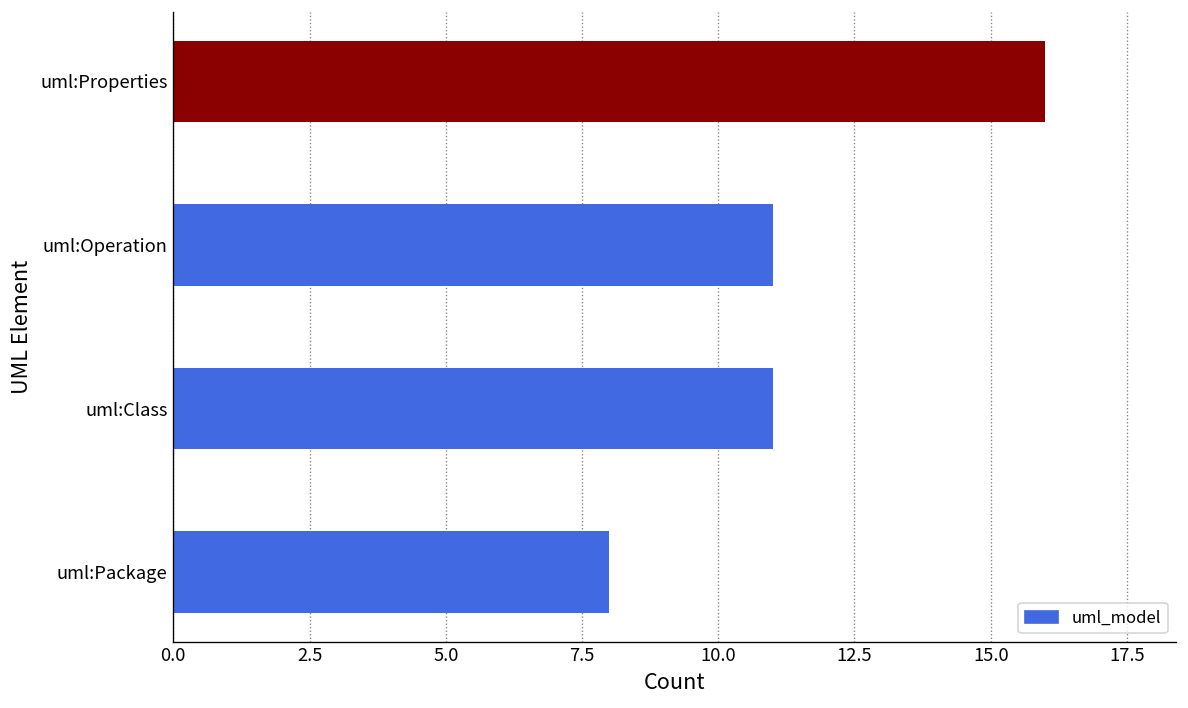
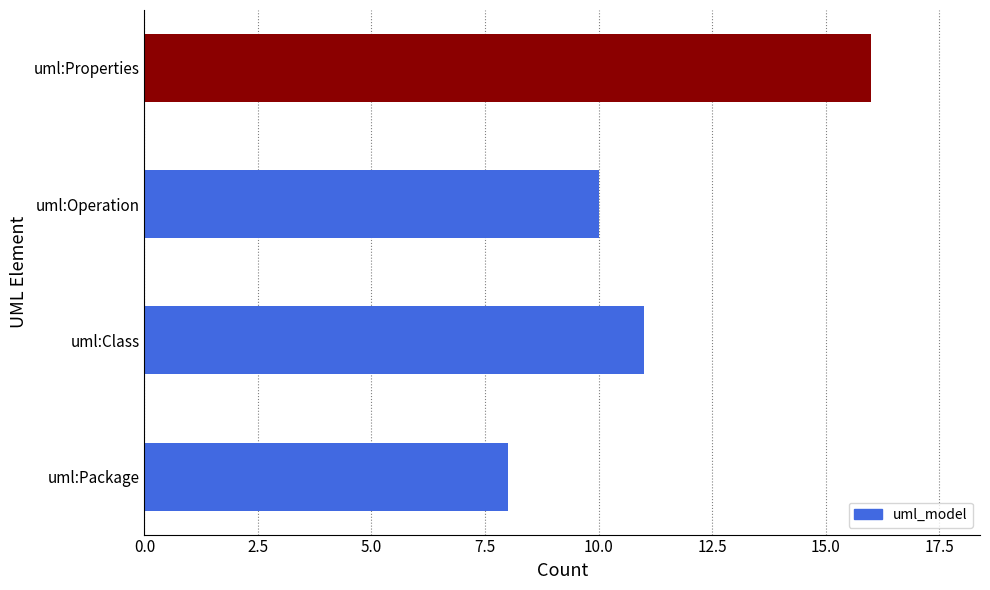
  {
    "uml:Properties": 16,
-   "uml:Operation": 11,
+   "uml:Operation": 10,
    "uml:Class": 11,
    "uml:Package": 8
  }
